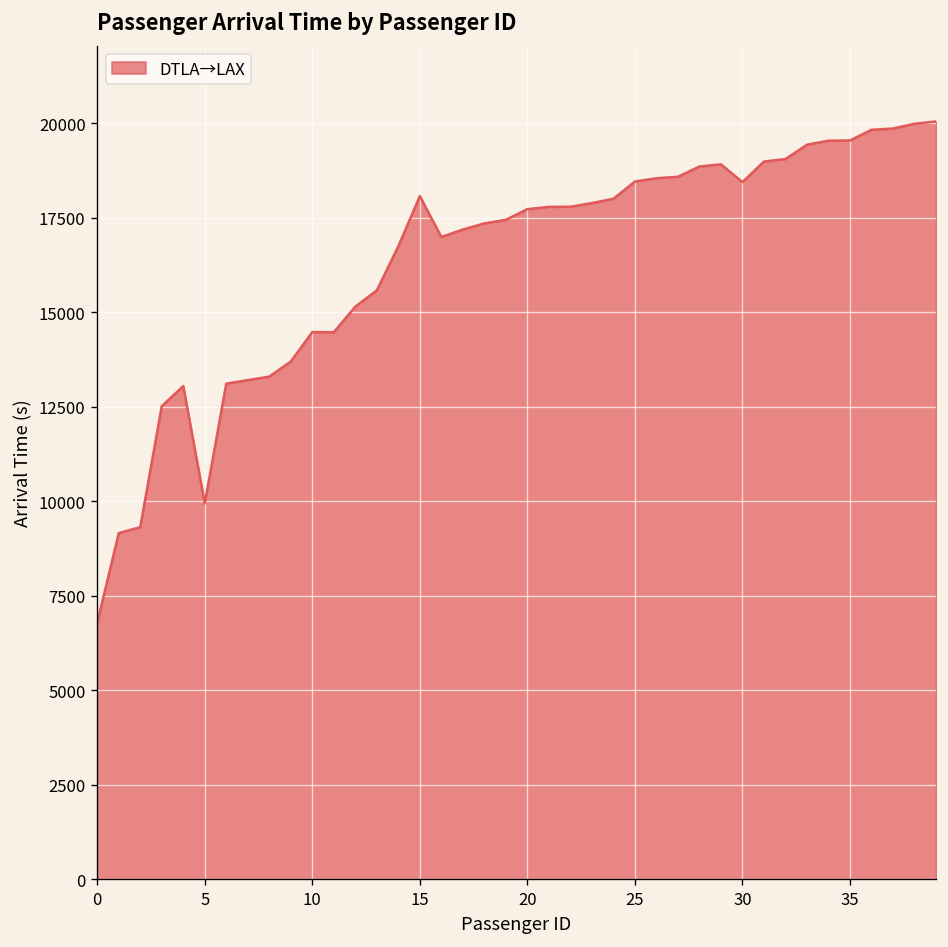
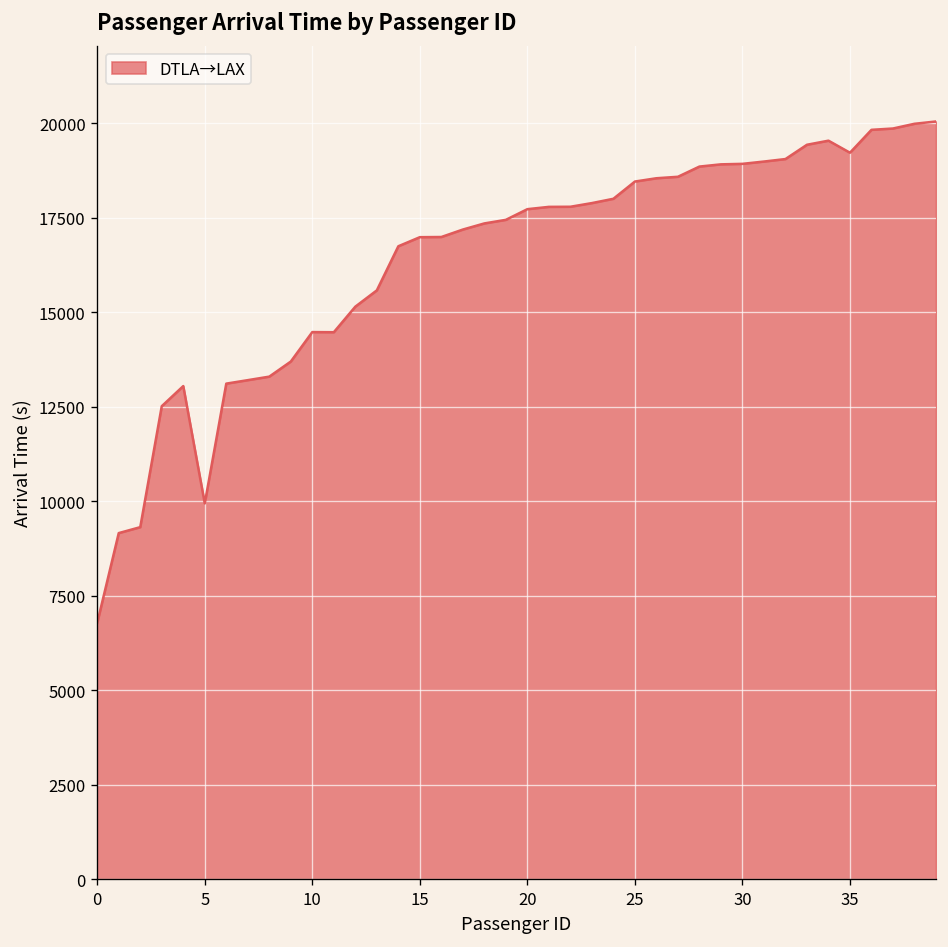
  {
    "0": 6800,
    "5": 9900,
    "10": 14500,
-   "15": 18100,
+   "15": 17000,
    "20": 17700,
    "25": 18500,
-   "30": 18400,
-   "35": 19600
+   "30": 18900,
+   "35": 19200
  }
